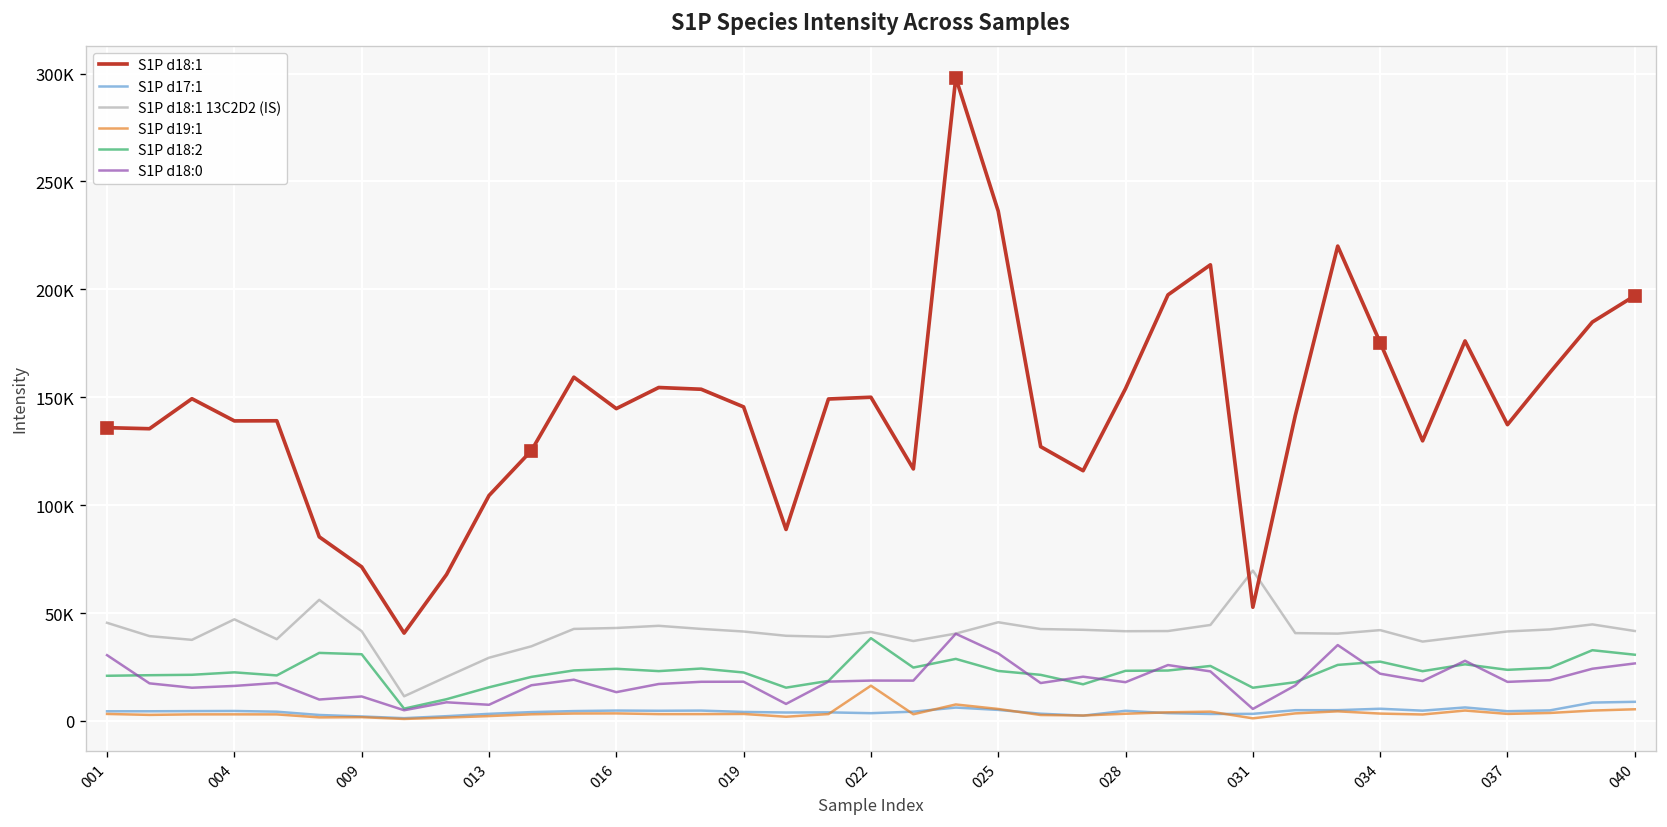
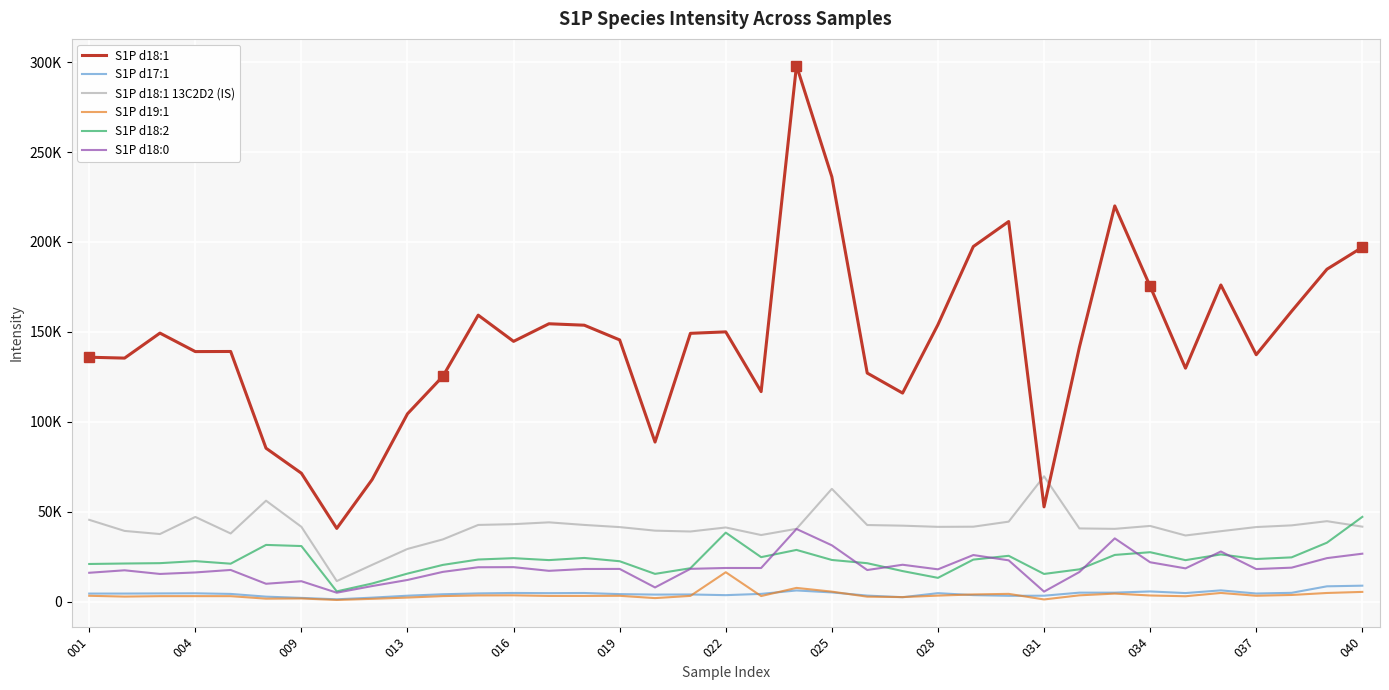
  {
    "S1P d17:1": {
      "004": 5000,
      "022": 4000,
      "031": 3000,
      "034": 6000,
      "040": 9000
    },
    "S1P d18:1 13C2D2 (IS)": {
      "001": 45000,
      "004": 47000,
      "009": 42000,
      "013": 29000,
      "016": 43000,
      "019": 41000,
      "022": 41000,
-     "025": 46000,
+     "025": 63000,
      "028": 42000,
      "031": 70000,
      "034": 42000,
      "037": 41000,
      "040": 42000
    },
    "S1P d19:1": {
      "004": 3000,
      "022": 16000,
      "031": 1000,
      "034": 3000,
      "040": 5000
    },
    "S1P d18:2": {
      "001": 21000,
      "004": 23000,
      "009": 31000,
      "013": 16000,
      "016": 24000,
      "019": 22000,
      "022": 38000,
      "025": 23000,
-     "028": 23000,
+     "028": 13000,
      "031": 15000,
      "034": 27000,
      "037": 24000,
-     "040": 31000
+     "040": 47000
    },
    "S1P d18:0": {
-     "001": 30000,
+     "001": 16000,
      "004": 16000,
      "009": 11000,
-     "013": 7000,
-     "016": 13000,
+     "013": 12000,
+     "016": 19000,
      "019": 18000,
      "022": 19000,
      "025": 31000,
      "028": 18000,
      "031": 6000,
      "034": 22000,
      "037": 18000,
      "040": 27000
    }
  }
